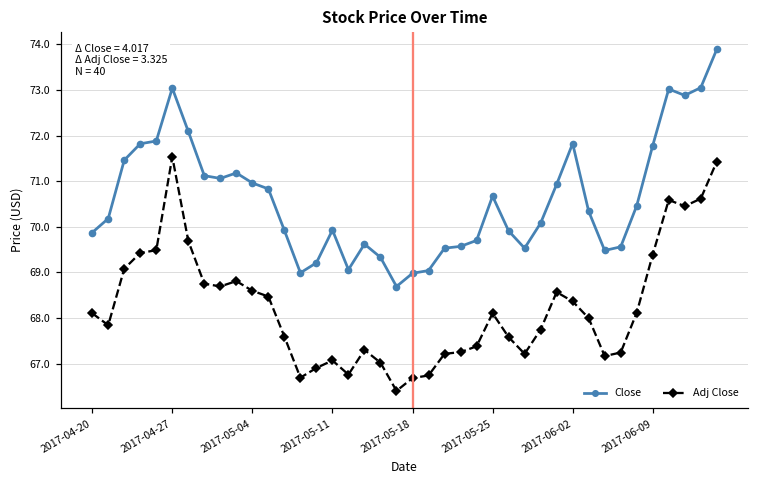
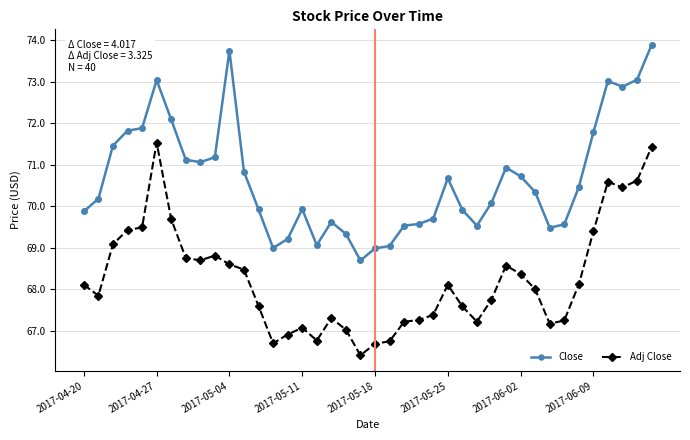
  {
    "Close": {
      "2017-04-20": 69.9,
-     "2017-05-04": 71.0,
+     "2017-05-04": 73.8,
      "2017-05-11": 69.9,
      "2017-05-18": 69.0,
      "2017-05-25": 70.7,
-     "2017-06-02": 71.8,
+     "2017-06-02": 70.7,
      "2017-06-09": 71.8
    },
    "Adj Close": {
      "2017-04-20": 68.1,
      "2017-04-27": 71.5,
      "2017-05-04": 68.6,
      "2017-05-11": 67.1,
      "2017-05-18": 66.7,
      "2017-05-25": 68.1,
      "2017-06-02": 68.4,
      "2017-06-09": 69.4
    }
  }
